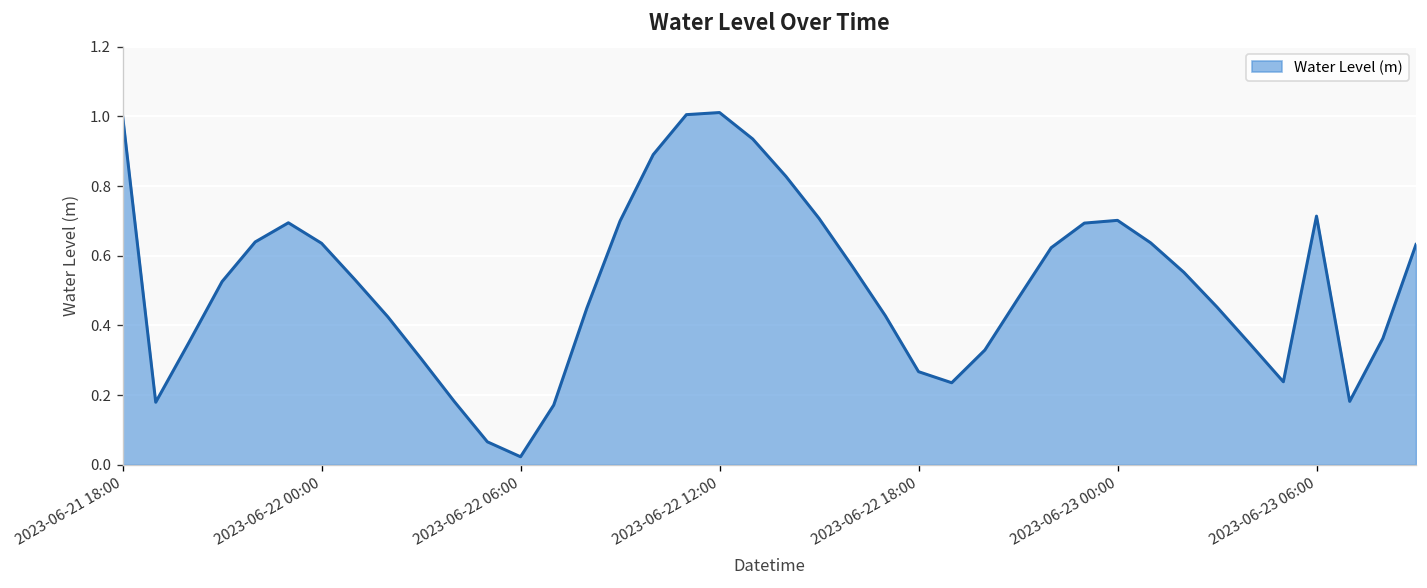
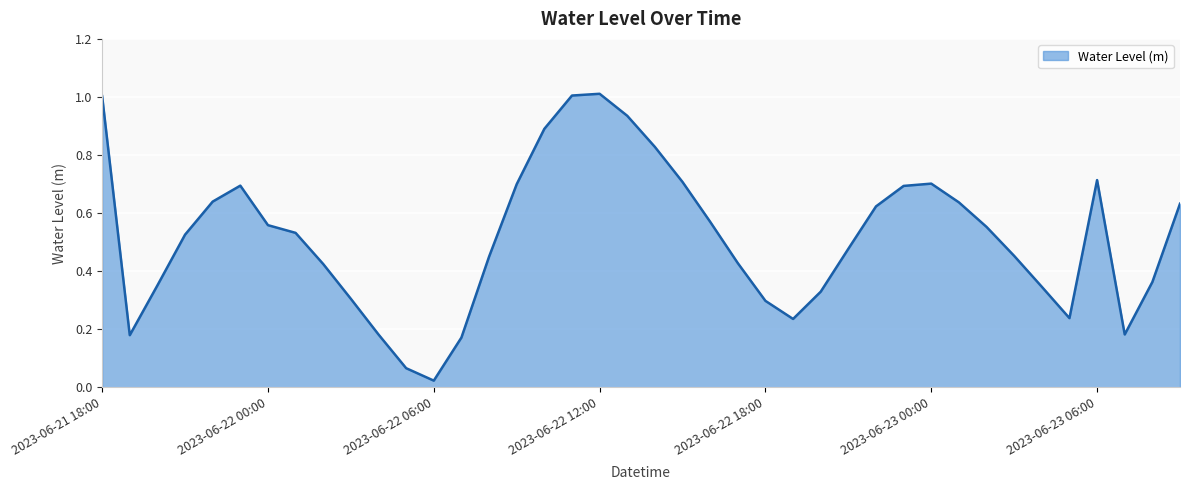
  {
    "2023-06-21 18:00": 1.00,
-   "2023-06-22 00:00": 0.64,
+   "2023-06-22 00:00": 0.56,
    "2023-06-22 06:00": 0.02,
    "2023-06-22 12:00": 1.01,
-   "2023-06-22 18:00": 0.27,
+   "2023-06-22 18:00": 0.30,
    "2023-06-23 00:00": 0.70,
    "2023-06-23 06:00": 0.71
  }
